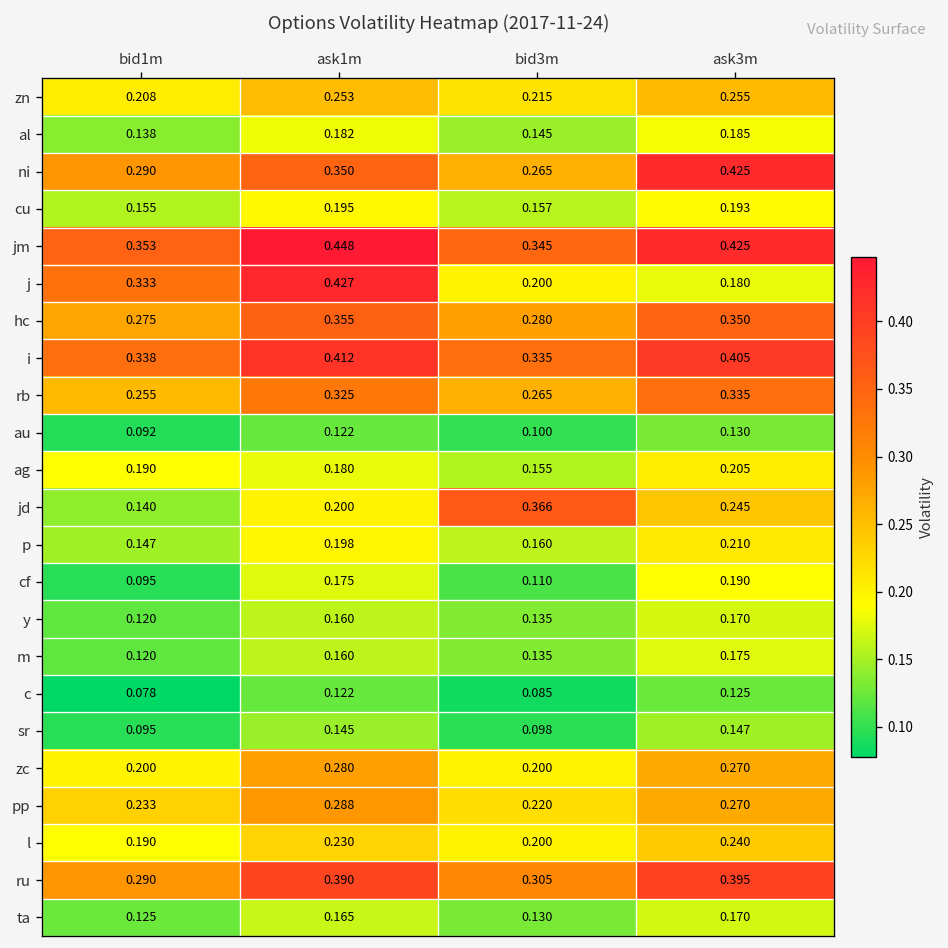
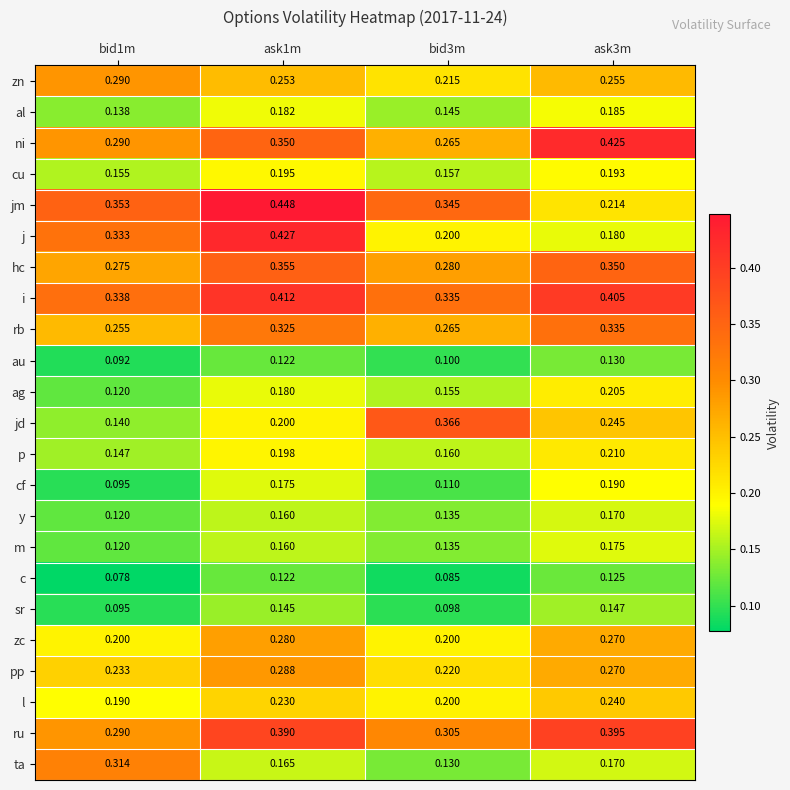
  {
    "zn": {
-     "bid1m": 0.208,
+     "bid1m": 0.290,
      "ask1m": 0.253,
      "bid3m": 0.215,
      "ask3m": 0.255
    },
    "al": {
      "bid1m": 0.138,
      "ask1m": 0.182,
      "bid3m": 0.145,
      "ask3m": 0.185
    },
    "ni": {
      "bid1m": 0.290,
      "ask1m": 0.350,
      "bid3m": 0.265,
      "ask3m": 0.425
    },
    "cu": {
      "bid1m": 0.155,
      "ask1m": 0.195,
      "bid3m": 0.157,
      "ask3m": 0.193
    },
    "jm": {
      "bid1m": 0.353,
      "ask1m": 0.448,
      "bid3m": 0.345,
-     "ask3m": 0.425
+     "ask3m": 0.214
    },
    "j": {
      "bid1m": 0.333,
      "ask1m": 0.427,
      "bid3m": 0.200,
      "ask3m": 0.180
    },
    "hc": {
      "bid1m": 0.275,
      "ask1m": 0.355,
      "bid3m": 0.280,
      "ask3m": 0.350
    },
    "i": {
      "bid1m": 0.338,
      "ask1m": 0.412,
      "bid3m": 0.335,
      "ask3m": 0.405
    },
    "rb": {
      "bid1m": 0.255,
      "ask1m": 0.325,
      "bid3m": 0.265,
      "ask3m": 0.335
    },
    "au": {
      "bid1m": 0.092,
      "ask1m": 0.122,
      "bid3m": 0.100,
      "ask3m": 0.130
    },
    "ag": {
-     "bid1m": 0.190,
+     "bid1m": 0.120,
      "ask1m": 0.180,
      "bid3m": 0.155,
      "ask3m": 0.205
    },
    "jd": {
      "bid1m": 0.140,
      "ask1m": 0.200,
      "bid3m": 0.366,
      "ask3m": 0.245
    },
    "p": {
      "bid1m": 0.147,
      "ask1m": 0.198,
      "bid3m": 0.160,
      "ask3m": 0.210
    },
    "cf": {
      "bid1m": 0.095,
      "ask1m": 0.175,
      "bid3m": 0.110,
      "ask3m": 0.190
    },
    "y": {
      "bid1m": 0.120,
      "ask1m": 0.160,
      "bid3m": 0.135,
      "ask3m": 0.170
    },
    "m": {
      "bid1m": 0.120,
      "ask1m": 0.160,
      "bid3m": 0.135,
      "ask3m": 0.175
    },
    "c": {
      "bid1m": 0.078,
      "ask1m": 0.122,
      "bid3m": 0.085,
      "ask3m": 0.125
    },
    "sr": {
      "bid1m": 0.095,
      "ask1m": 0.145,
      "bid3m": 0.098,
      "ask3m": 0.147
    },
    "zc": {
      "bid1m": 0.200,
      "ask1m": 0.280,
      "bid3m": 0.200,
      "ask3m": 0.270
    },
    "pp": {
      "bid1m": 0.233,
      "ask1m": 0.288,
      "bid3m": 0.220,
      "ask3m": 0.270
    },
    "l": {
      "bid1m": 0.190,
      "ask1m": 0.230,
      "bid3m": 0.200,
      "ask3m": 0.240
    },
    "ru": {
      "bid1m": 0.290,
      "ask1m": 0.390,
      "bid3m": 0.305,
      "ask3m": 0.395
    },
    "ta": {
-     "bid1m": 0.125,
+     "bid1m": 0.314,
      "ask1m": 0.165,
      "bid3m": 0.130,
      "ask3m": 0.170
    }
  }
